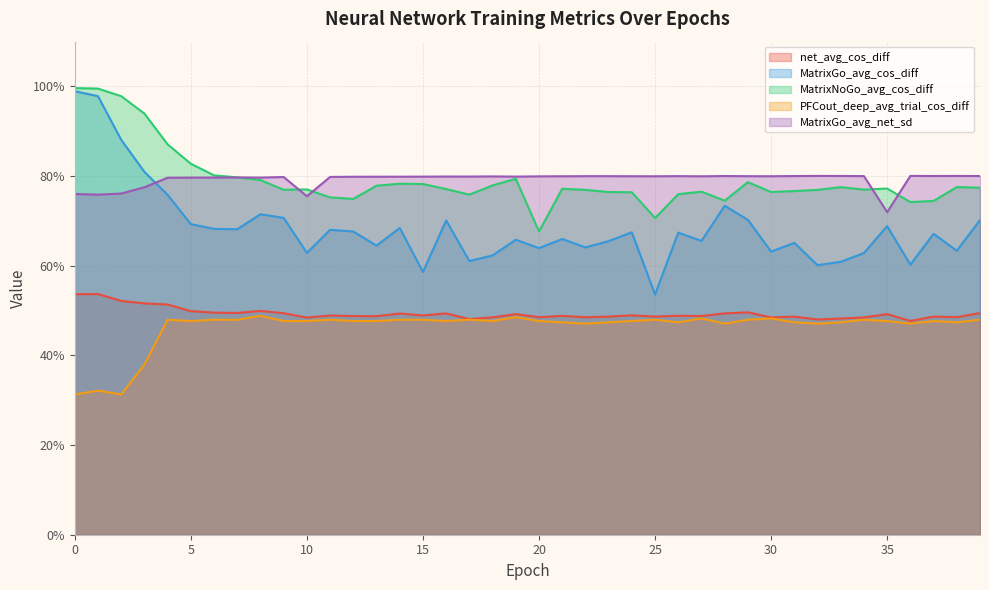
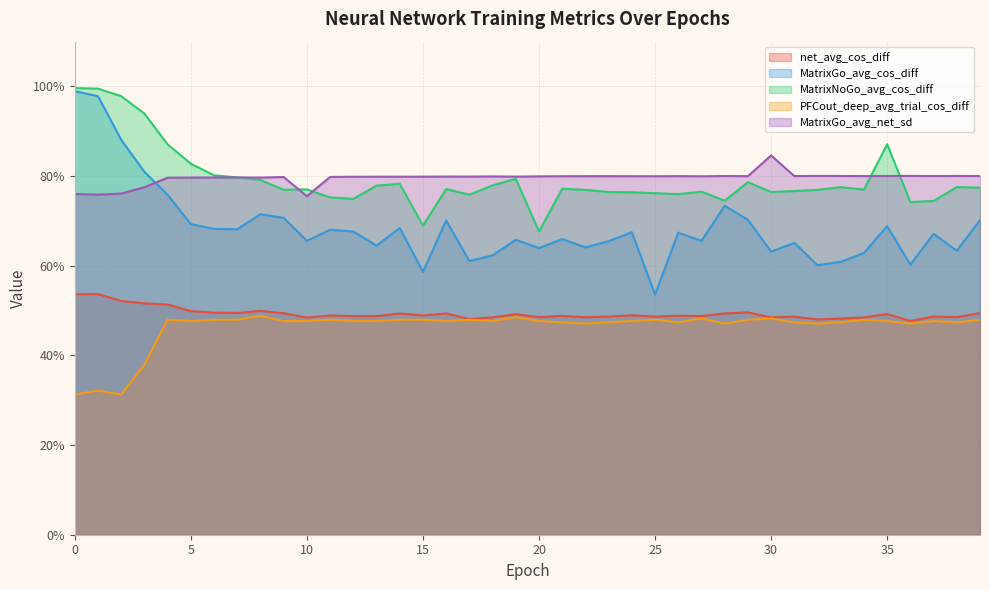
  {
    "MatrixGo_avg_cos_diff": {
      "0": "99%",
      "5": "69%",
-     "10": "63%",
+     "10": "66%",
      "15": "59%",
      "20": "64%",
      "25": "54%",
      "30": "63%",
      "35": "69%"
    },
    "MatrixNoGo_avg_cos_diff": {
      "0": "100%",
      "5": "83%",
      "10": "77%",
-     "15": "78%",
+     "15": "69%",
      "20": "68%",
-     "25": "71%",
+     "25": "76%",
      "30": "76%",
-     "35": "77%"
+     "35": "87%"
    },
    "MatrixGo_avg_net_sd": {
      "0": "76%",
      "5": "80%",
      "10": "76%",
      "15": "80%",
      "20": "80%",
      "25": "80%",
-     "30": "80%",
-     "35": "72%"
+     "30": "85%",
+     "35": "80%"
    }
  }
